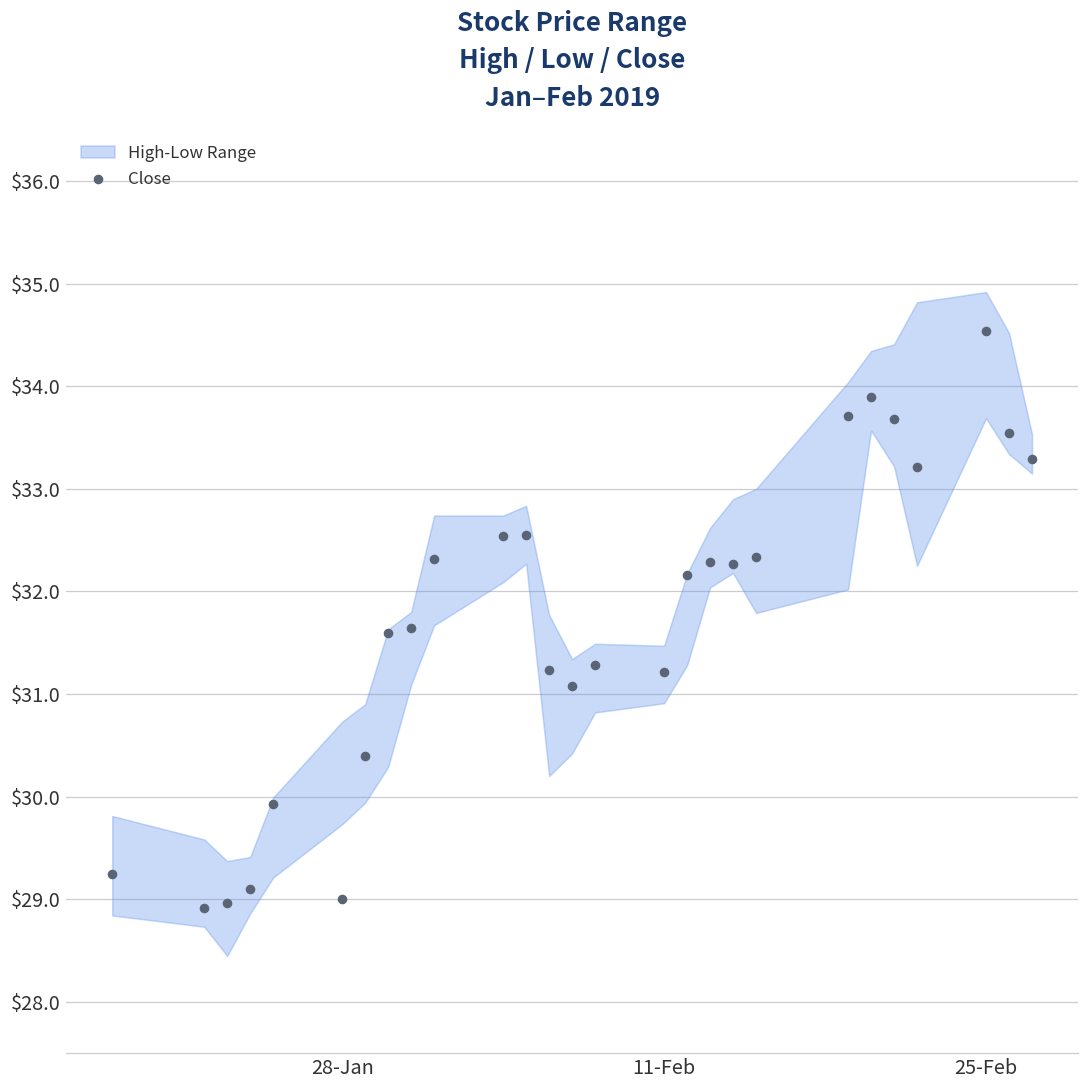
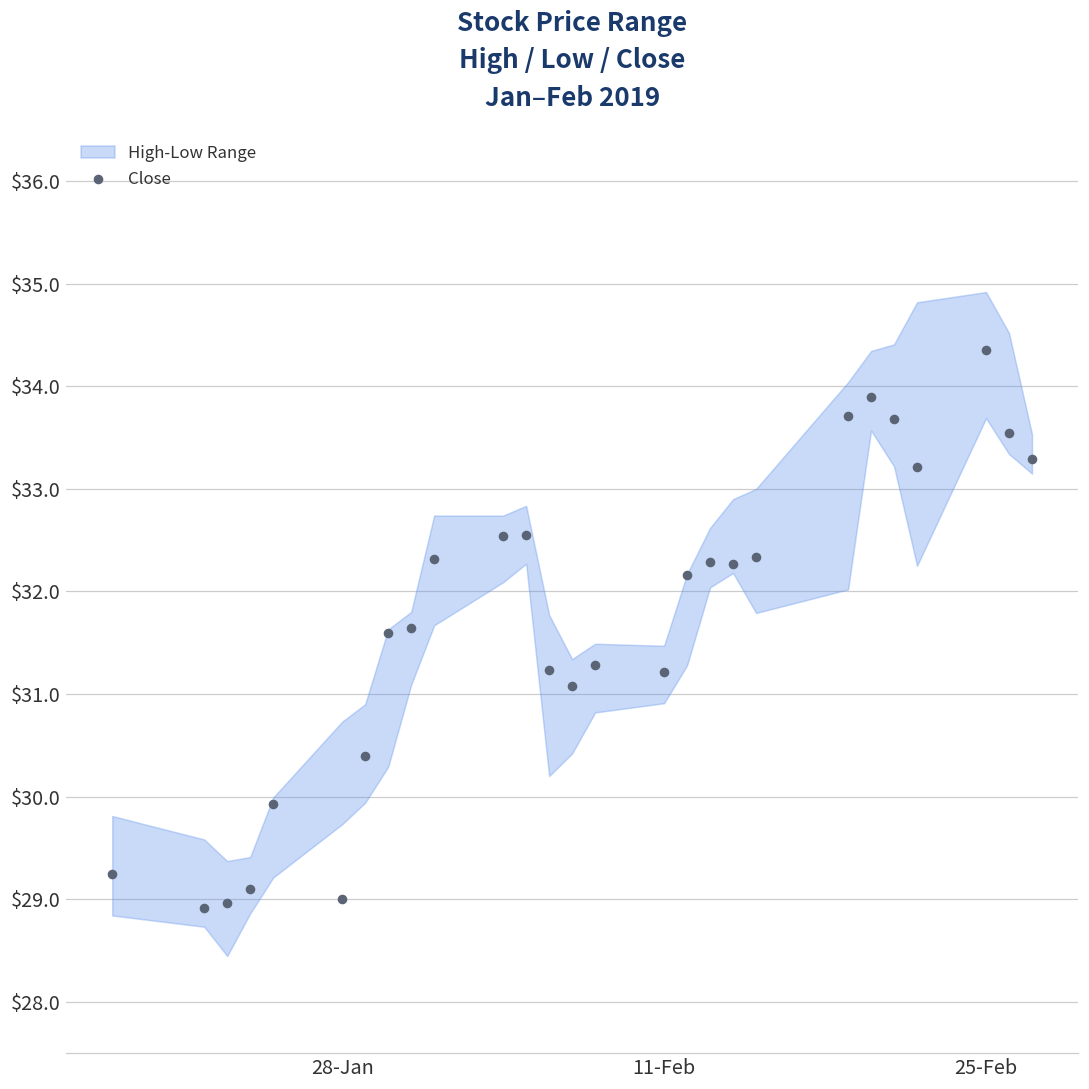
  {
    "Close": {
-     "25-Feb": "$34.5"
+     "25-Feb": "$34.3"
    }
  }
